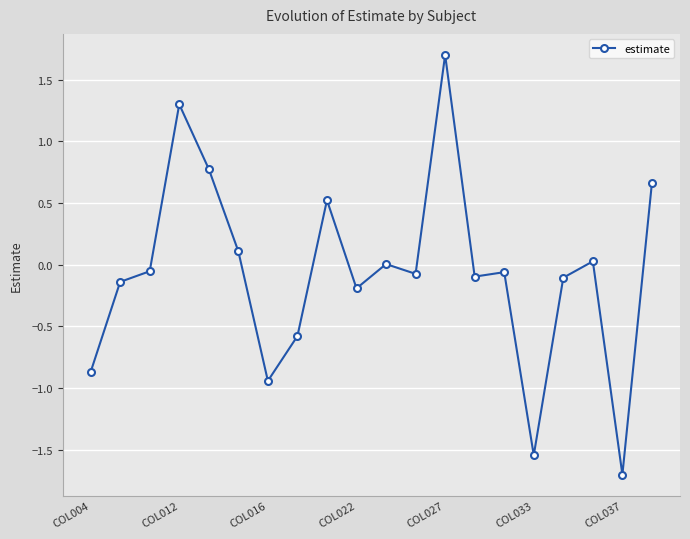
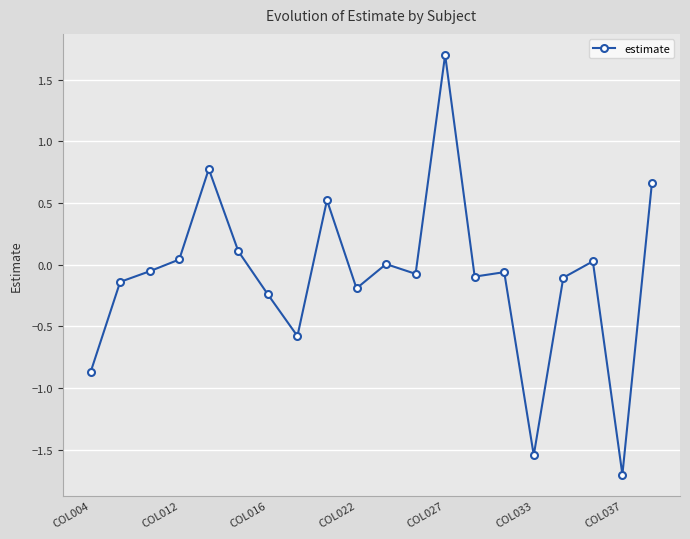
  {
    "COL004": -0.87,
-   "COL012": 1.30,
-   "COL016": -0.94,
+   "COL012": 0.04,
+   "COL016": -0.24,
    "COL022": -0.19,
    "COL027": 1.70,
    "COL033": -1.54,
    "COL037": -1.70
  }
